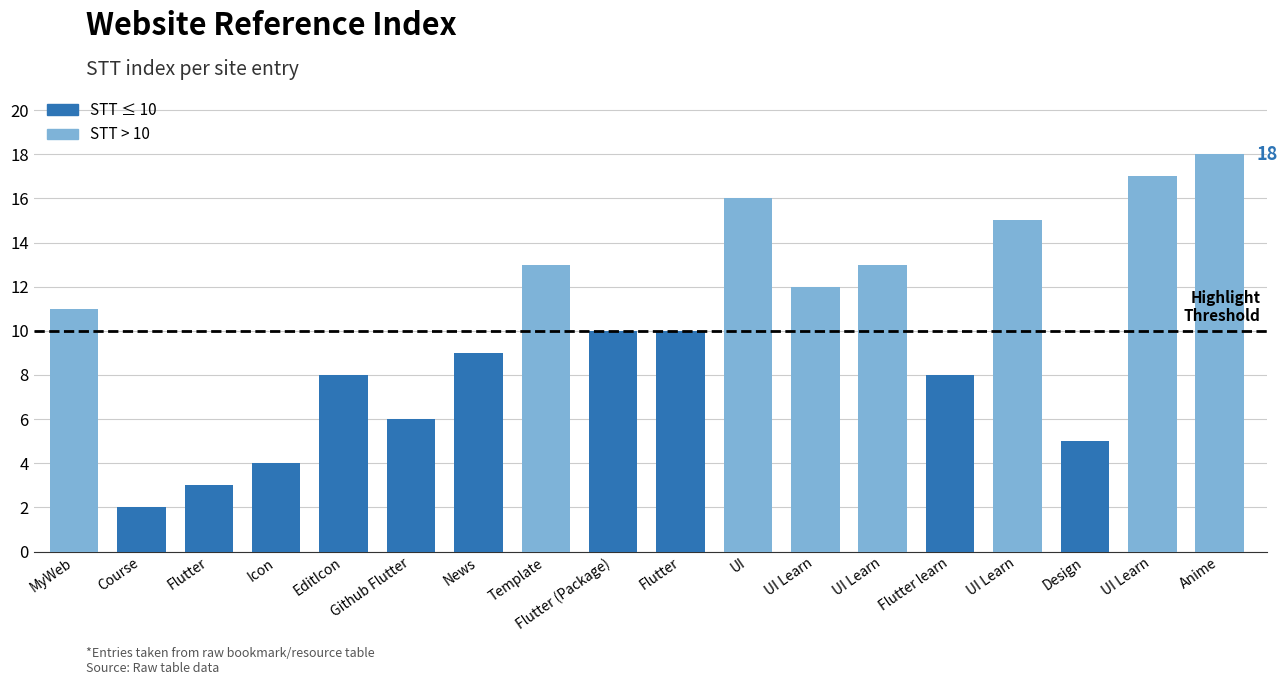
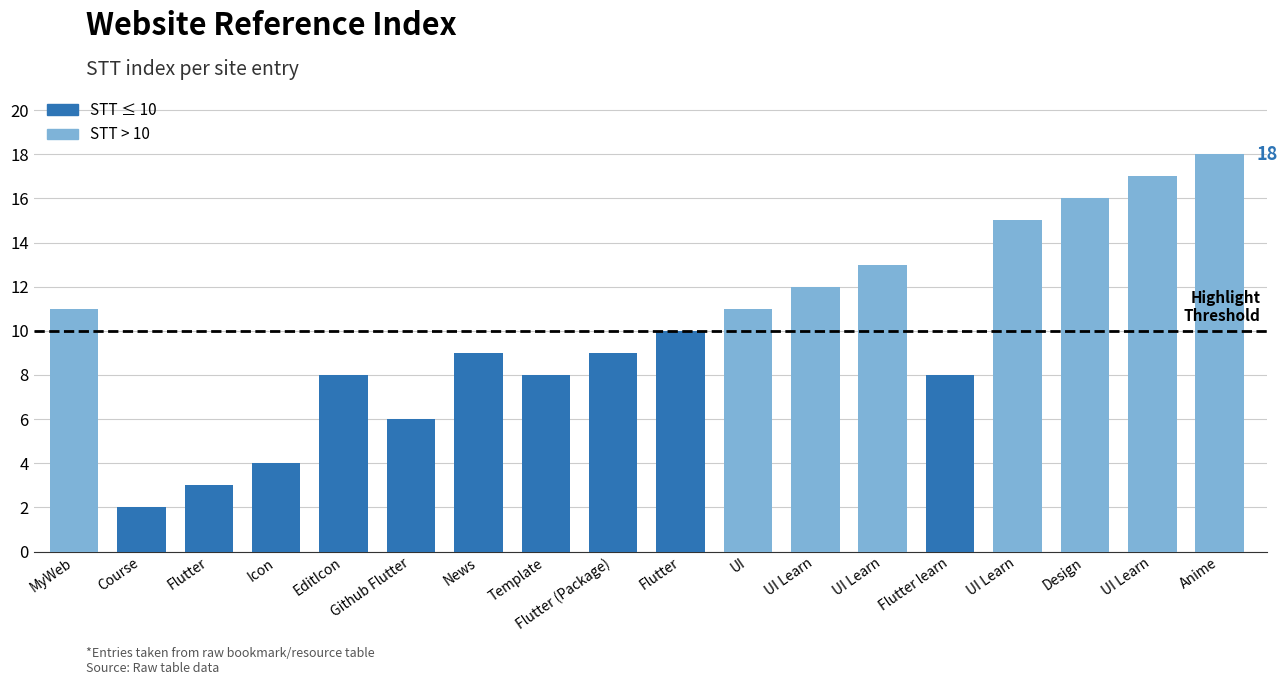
  {
    "MyWeb": 11,
    "Course": 2,
    "Icon": 4,
    "EditIcon": 8,
    "Github Flutter": 6,
    "News": 9,
-   "Template": 13,
-   "Flutter (Package)": 10,
-   "UI": 16,
+   "Template": 8,
+   "Flutter (Package)": 9,
+   "UI": 11,
    "Flutter learn": 8,
-   "Design": 5,
+   "Design": 16,
    "Anime": 18
  }
